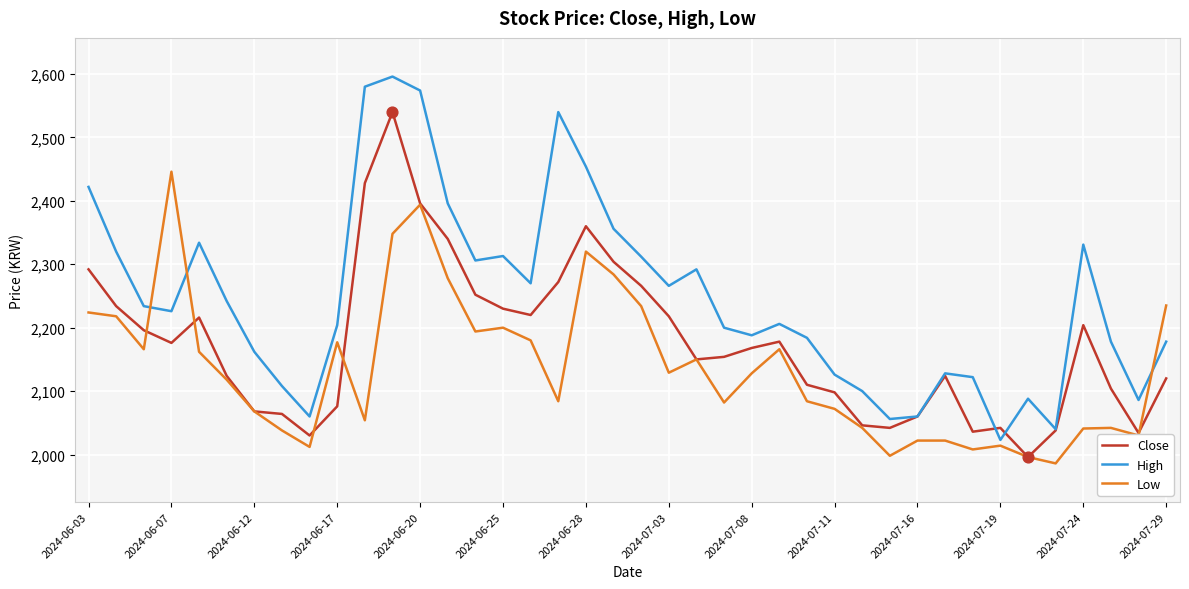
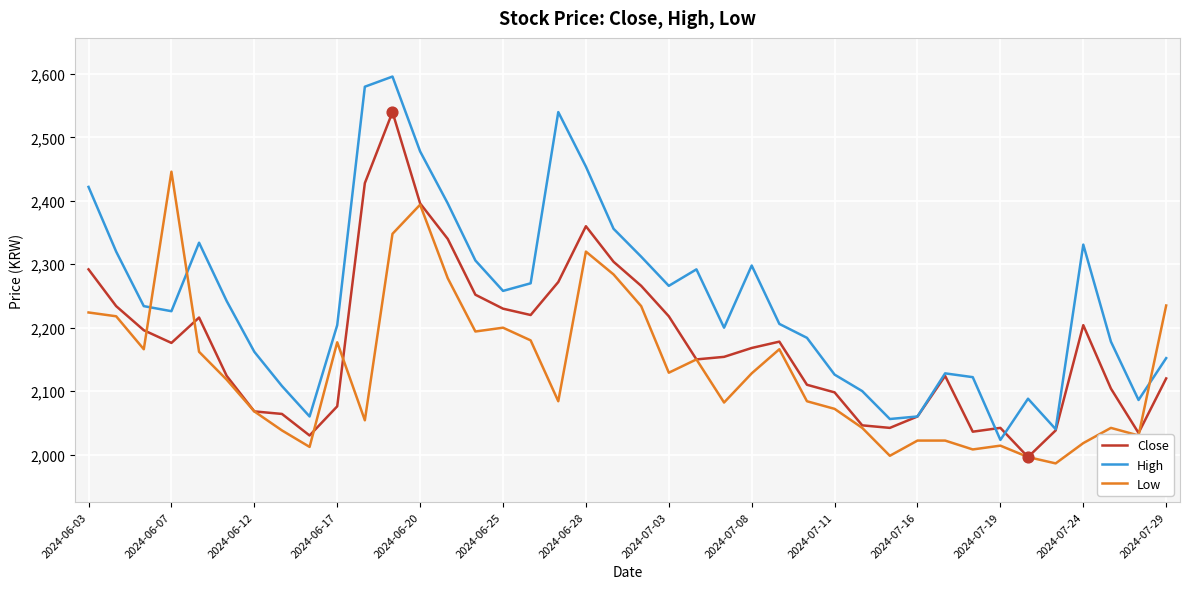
  {
    "High": {
      "2024-06-03": "2,420",
      "2024-06-07": "2,230",
      "2024-06-12": "2,160",
      "2024-06-17": "2,200",
-     "2024-06-20": "2,570",
-     "2024-06-25": "2,310",
+     "2024-06-20": "2,480",
+     "2024-06-25": "2,260",
      "2024-06-28": "2,450",
      "2024-07-03": "2,270",
-     "2024-07-08": "2,190",
+     "2024-07-08": "2,300",
      "2024-07-11": "2,130",
      "2024-07-19": "2,020",
      "2024-07-24": "2,330",
-     "2024-07-29": "2,180"
+     "2024-07-29": "2,150"
    },
    "Low": {
      "2024-06-03": "2,220",
      "2024-06-07": "2,450",
      "2024-06-17": "2,180",
      "2024-06-25": "2,200",
      "2024-06-28": "2,320",
      "2024-07-03": "2,130",
      "2024-07-08": "2,130",
      "2024-07-11": "2,070",
      "2024-07-16": "2,020",
      "2024-07-19": "2,010",
-     "2024-07-24": "2,040",
+     "2024-07-24": "2,020",
      "2024-07-29": "2,240"
    }
  }
